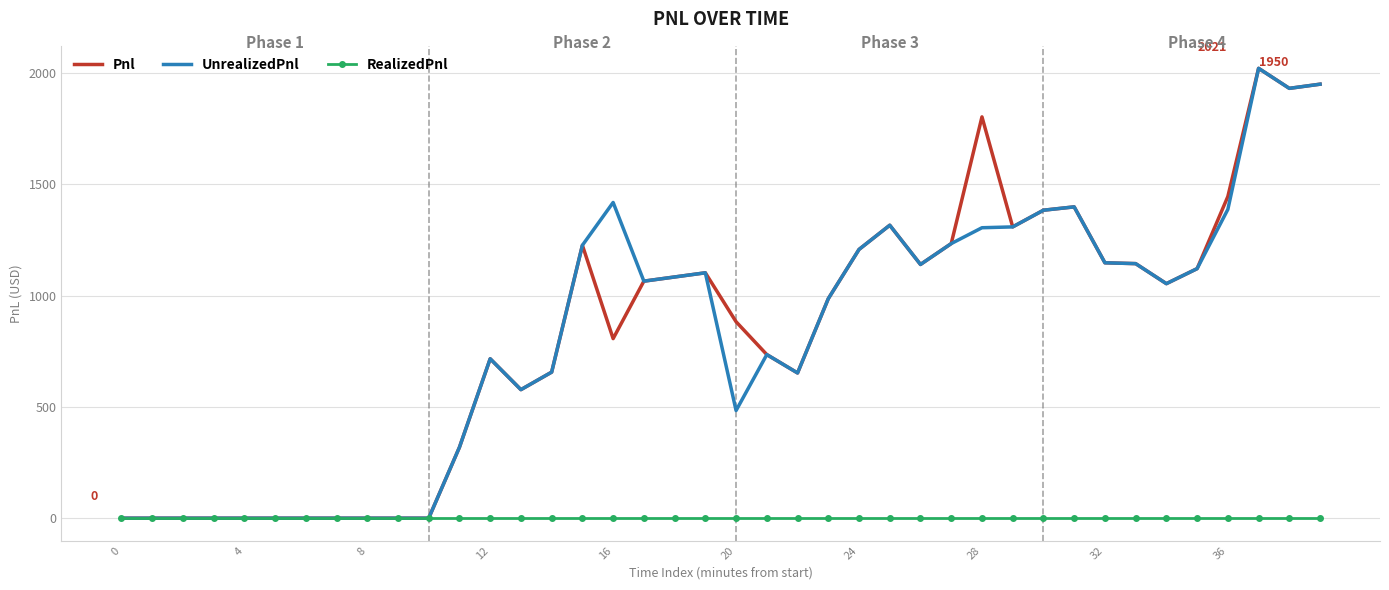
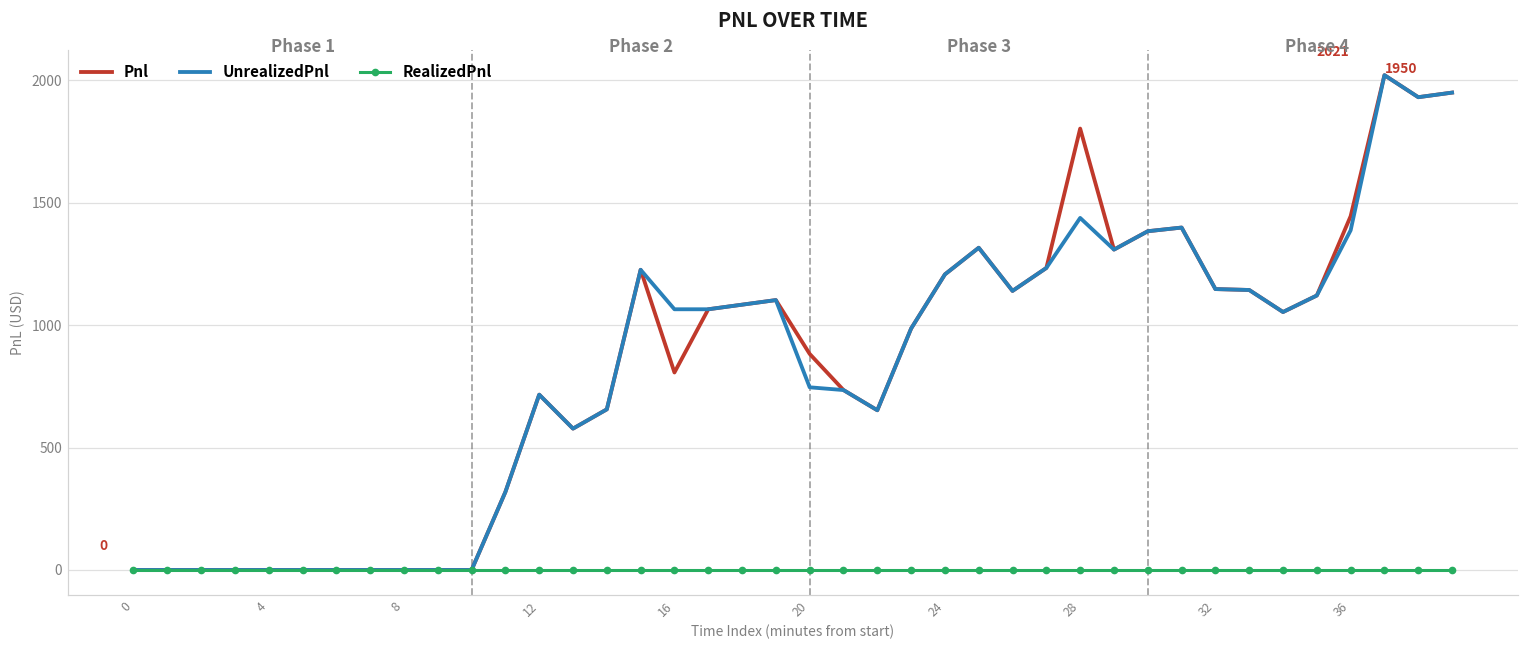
  {
    "Pnl": {
      "16": 810,
      "20": 880,
      "28": 1800,
      "36": 1450
    },
    "UnrealizedPnl": {
-     "16": 1420,
-     "20": 480,
-     "28": 1310,
+     "16": 1070,
+     "20": 750,
+     "28": 1440,
      "36": 1390
    },
    "RealizedPnl": {
      "12": 0,
      "16": 0,
      "20": 0,
      "24": 0,
      "28": 0,
      "32": 0,
      "36": 0
    }
  }
